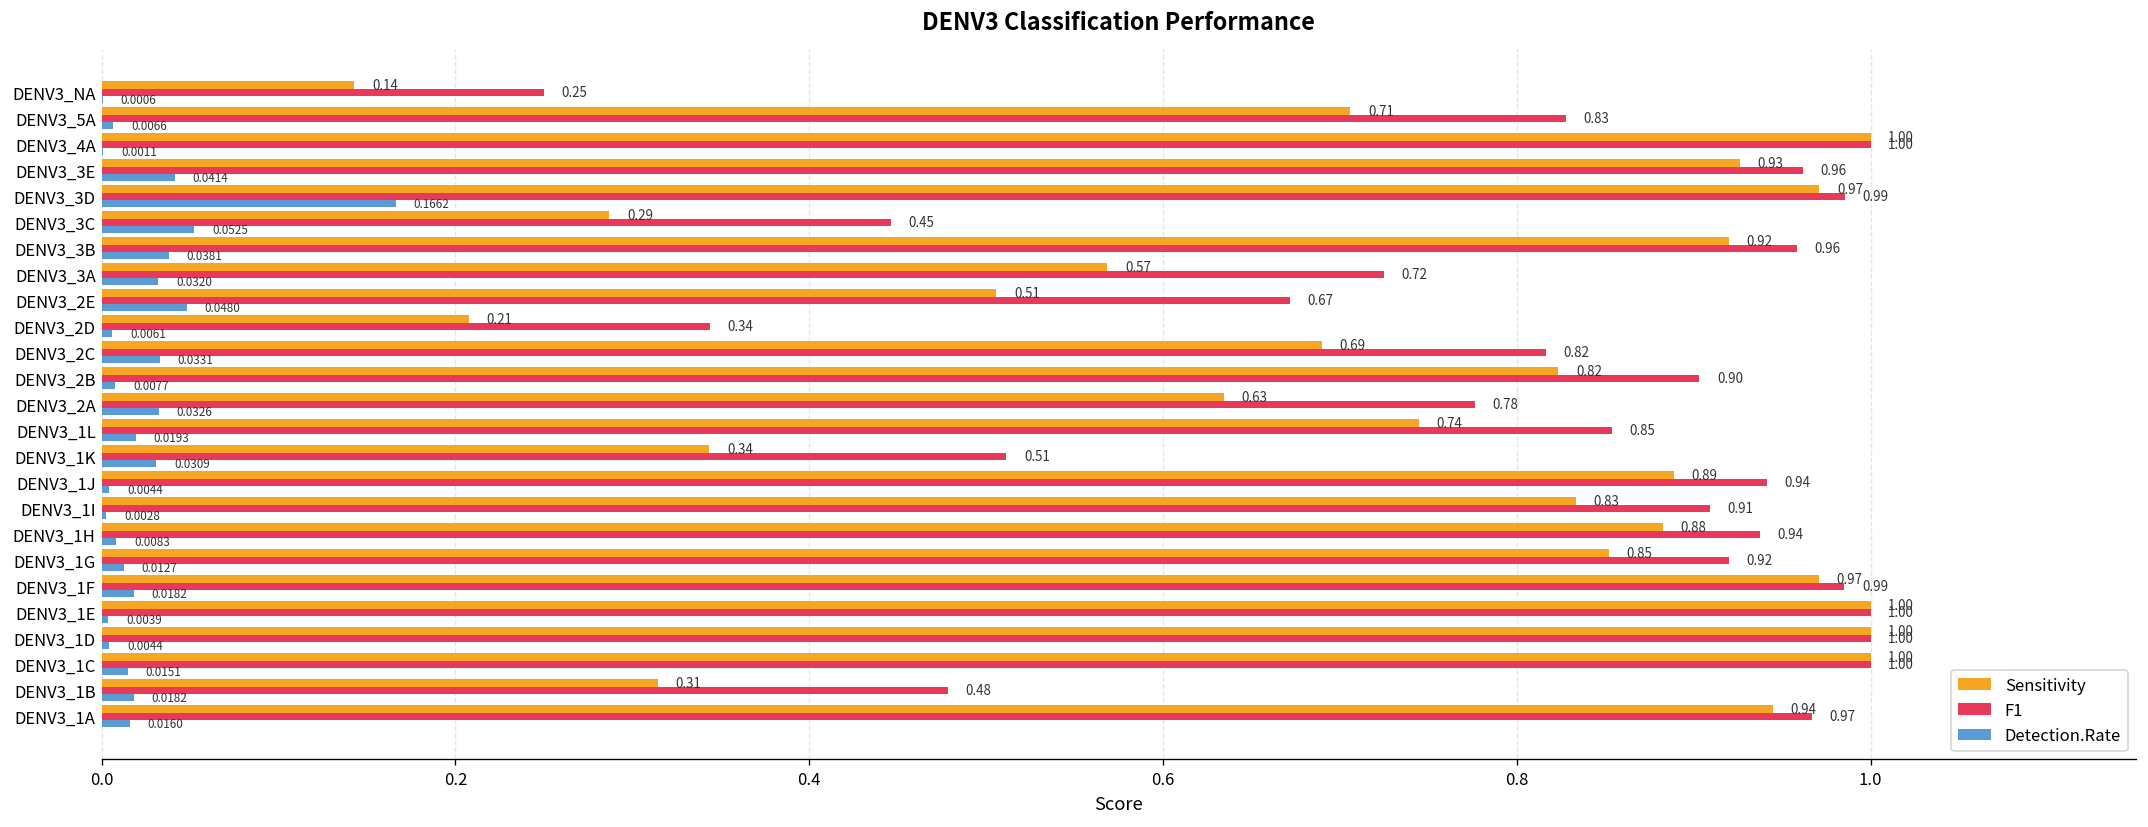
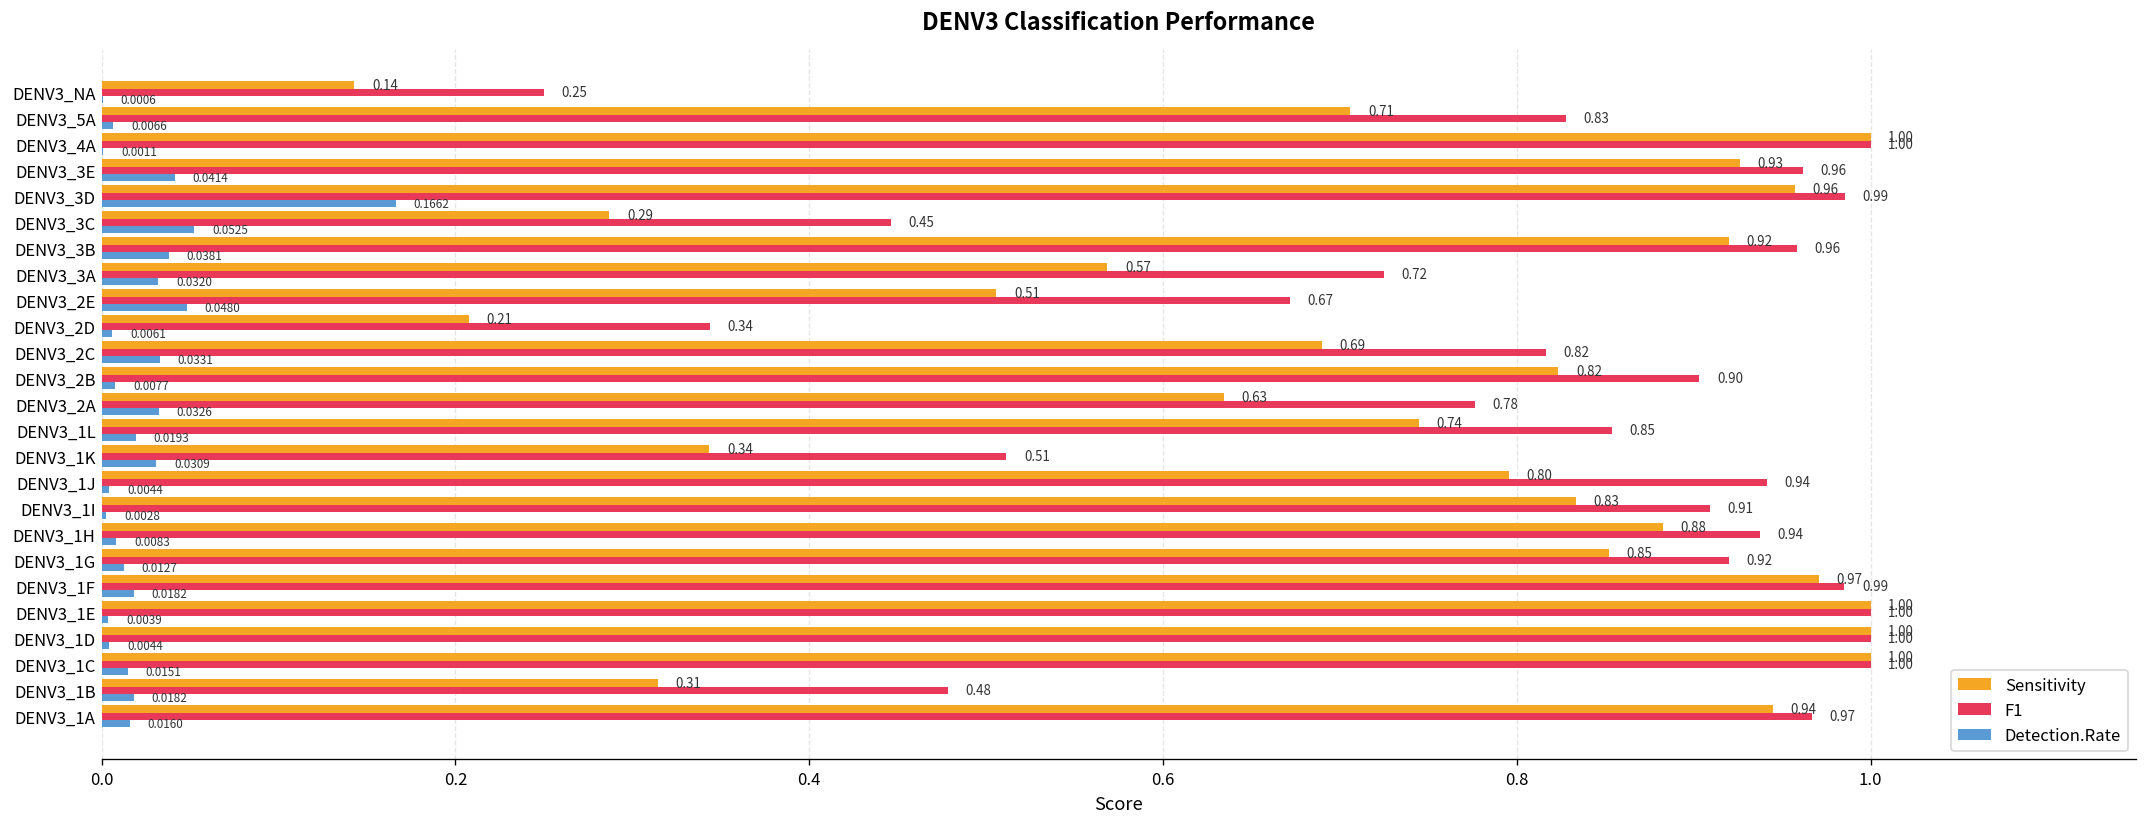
  {
    "Sensitivity": {
      "DENV3_NA": 0.14,
      "DENV3_5A": 0.71,
      "DENV3_3E": 0.93,
-     "DENV3_3D": 0.97,
+     "DENV3_3D": 0.96,
      "DENV3_3C": 0.29,
      "DENV3_3B": 0.92,
      "DENV3_3A": 0.57,
      "DENV3_2E": 0.51,
      "DENV3_2D": 0.21,
      "DENV3_2C": 0.69,
      "DENV3_2B": 0.82,
      "DENV3_2A": 0.63,
      "DENV3_1L": 0.74,
      "DENV3_1K": 0.34,
-     "DENV3_1J": 0.89,
+     "DENV3_1J": 0.80,
      "DENV3_1I": 0.83,
      "DENV3_1H": 0.88,
      "DENV3_1G": 0.85,
      "DENV3_1F": 0.97,
      "DENV3_1B": 0.31,
      "DENV3_1A": 0.94
    },
    "F1": {
      "DENV3_NA": 0.25,
      "DENV3_5A": 0.83,
      "DENV3_3E": 0.96,
      "DENV3_3D": 0.99,
      "DENV3_3C": 0.45,
      "DENV3_3B": 0.96,
      "DENV3_3A": 0.72,
      "DENV3_2E": 0.67,
      "DENV3_2D": 0.34,
      "DENV3_2B": 0.90,
      "DENV3_2A": 0.78,
      "DENV3_1L": 0.85,
      "DENV3_1K": 0.51,
      "DENV3_1J": 0.94,
      "DENV3_1I": 0.91,
      "DENV3_1H": 0.94,
      "DENV3_1G": 0.92,
      "DENV3_1F": 0.99,
      "DENV3_1B": 0.48,
      "DENV3_1A": 0.97
    },
    "Detection.Rate": {
      "DENV3_NA": 0.0006,
      "DENV3_5A": 0.0066,
      "DENV3_4A": 0.0011,
      "DENV3_3E": 0.0414,
      "DENV3_3D": 0.1662,
      "DENV3_3C": 0.0525,
      "DENV3_3B": 0.0381,
      "DENV3_3A": 0.0320,
      "DENV3_2E": 0.0480,
      "DENV3_2D": 0.0061,
      "DENV3_2C": 0.0331,
      "DENV3_2B": 0.0077,
      "DENV3_2A": 0.0326,
      "DENV3_1L": 0.0193,
      "DENV3_1K": 0.0309,
      "DENV3_1J": 0.0044,
      "DENV3_1I": 0.0028,
      "DENV3_1H": 0.0083,
      "DENV3_1G": 0.0127,
      "DENV3_1F": 0.0182,
      "DENV3_1E": 0.0039,
      "DENV3_1D": 0.0044,
      "DENV3_1C": 0.0151,
      "DENV3_1B": 0.0182,
      "DENV3_1A": 0.0160
    }
  }
